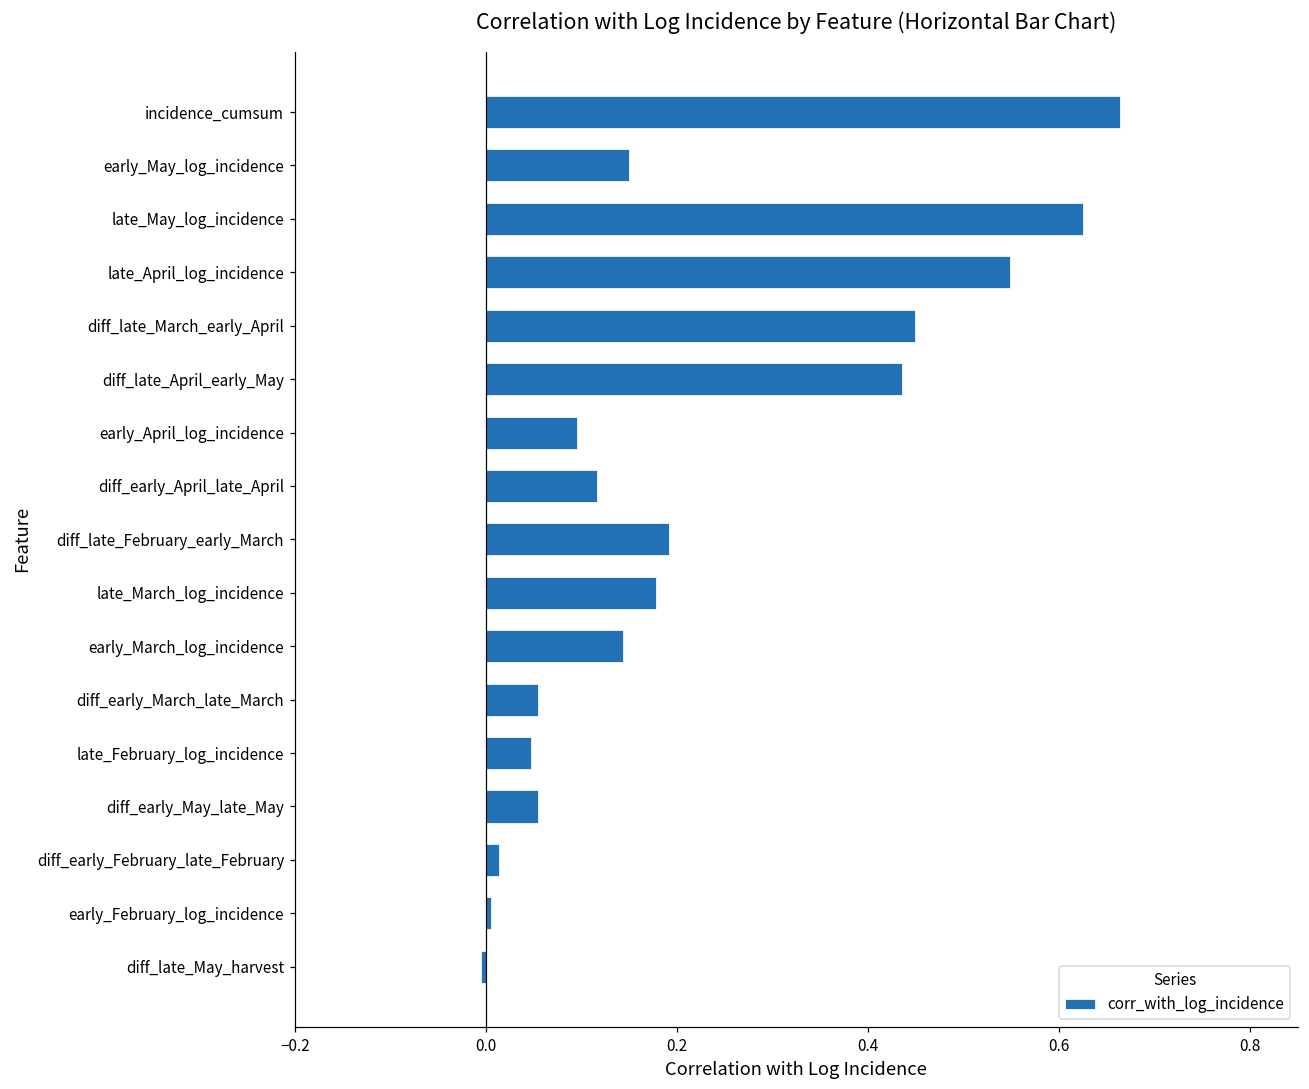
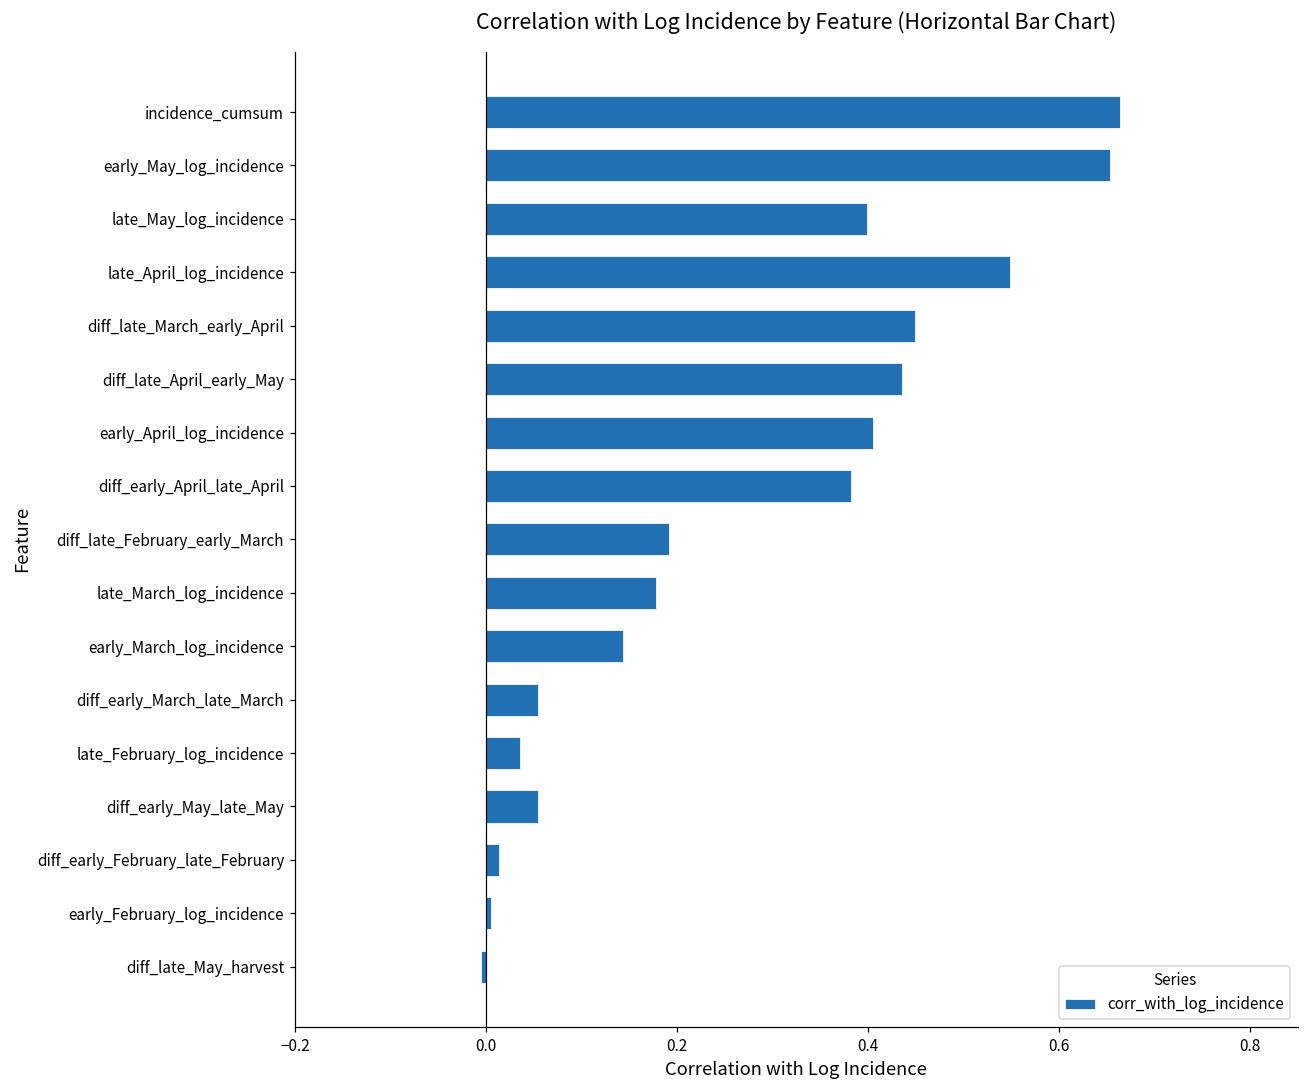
  {
    "incidence_cumsum": 0.66,
-   "early_May_log_incidence": 0.15,
-   "late_May_log_incidence": 0.62,
+   "early_May_log_incidence": 0.65,
+   "late_May_log_incidence": 0.40,
    "late_April_log_incidence": 0.55,
    "diff_late_March_early_April": 0.45,
    "diff_late_April_early_May": 0.44,
-   "early_April_log_incidence": 0.10,
-   "diff_early_April_late_April": 0.12,
+   "early_April_log_incidence": 0.40,
+   "diff_early_April_late_April": 0.38,
    "diff_late_February_early_March": 0.19,
    "late_March_log_incidence": 0.18,
    "early_March_log_incidence": 0.14,
    "diff_early_March_late_March": 0.05,
-   "late_February_log_incidence": 0.05,
+   "late_February_log_incidence": 0.04,
    "diff_early_May_late_May": 0.05,
    "diff_early_February_late_February": 0.01,
    "early_February_log_incidence": 0.00,
    "diff_late_May_harvest": -0.01
  }
